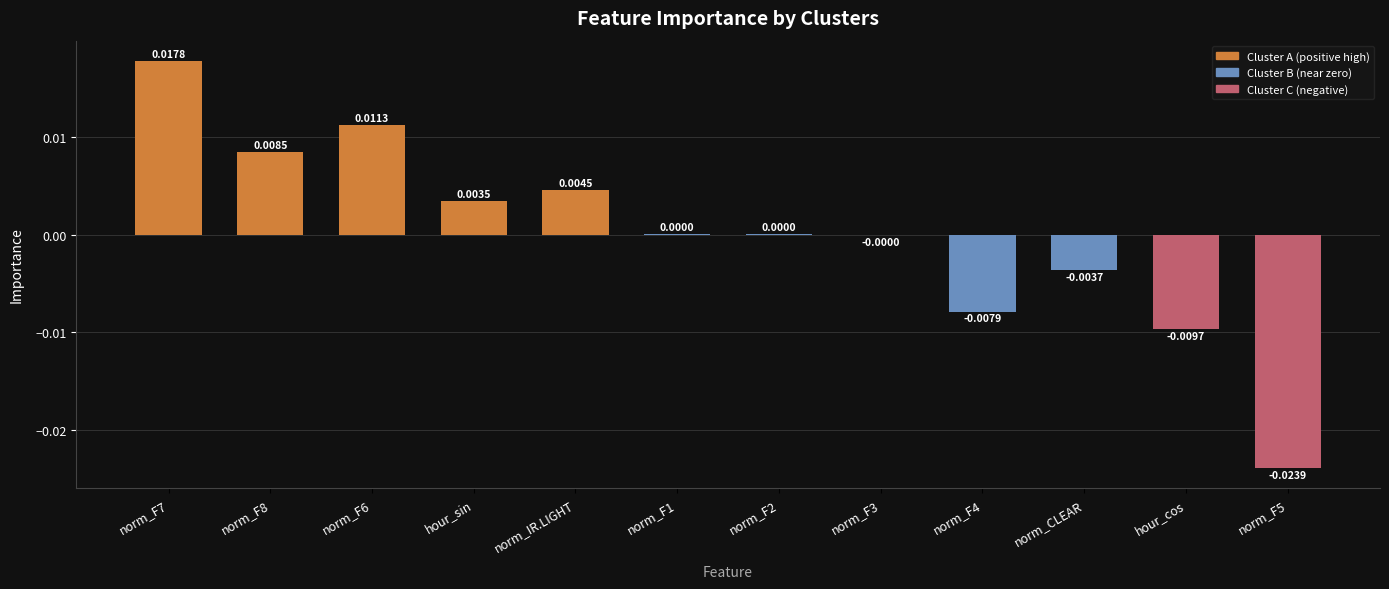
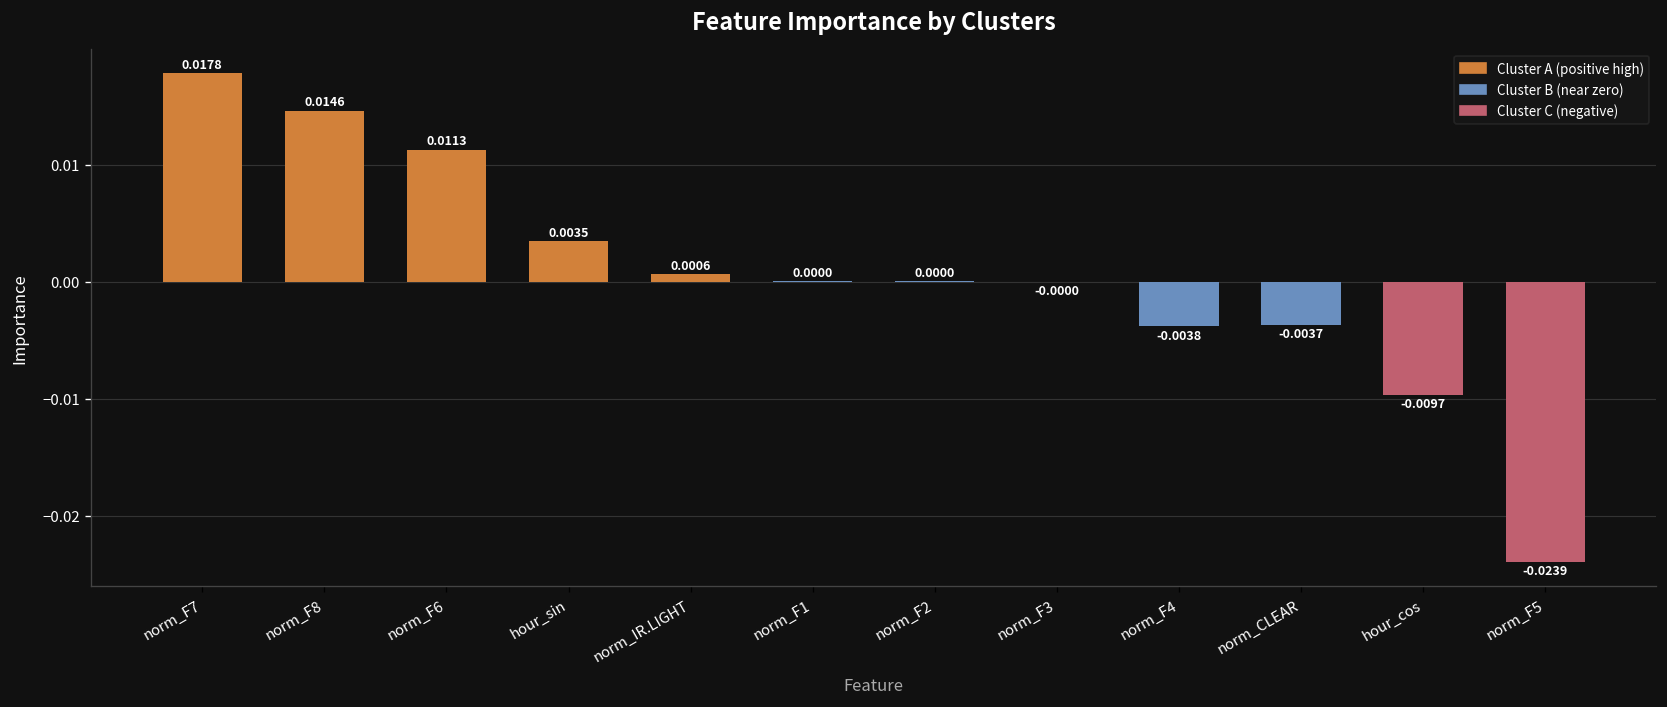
  {
    "norm_F7": 0.0178,
-   "norm_F8": 0.0085,
+   "norm_F8": 0.0146,
    "norm_F6": 0.0113,
    "hour_sin": 0.0035,
-   "norm_IR.LIGHT": 0.0045,
+   "norm_IR.LIGHT": 0.0006,
    "norm_F1": 0.0000,
    "norm_F2": 0.0000,
    "norm_F3": -0.0000,
-   "norm_F4": -0.0079,
+   "norm_F4": -0.0038,
    "norm_CLEAR": -0.0037,
    "hour_cos": -0.0097,
    "norm_F5": -0.0239
  }
